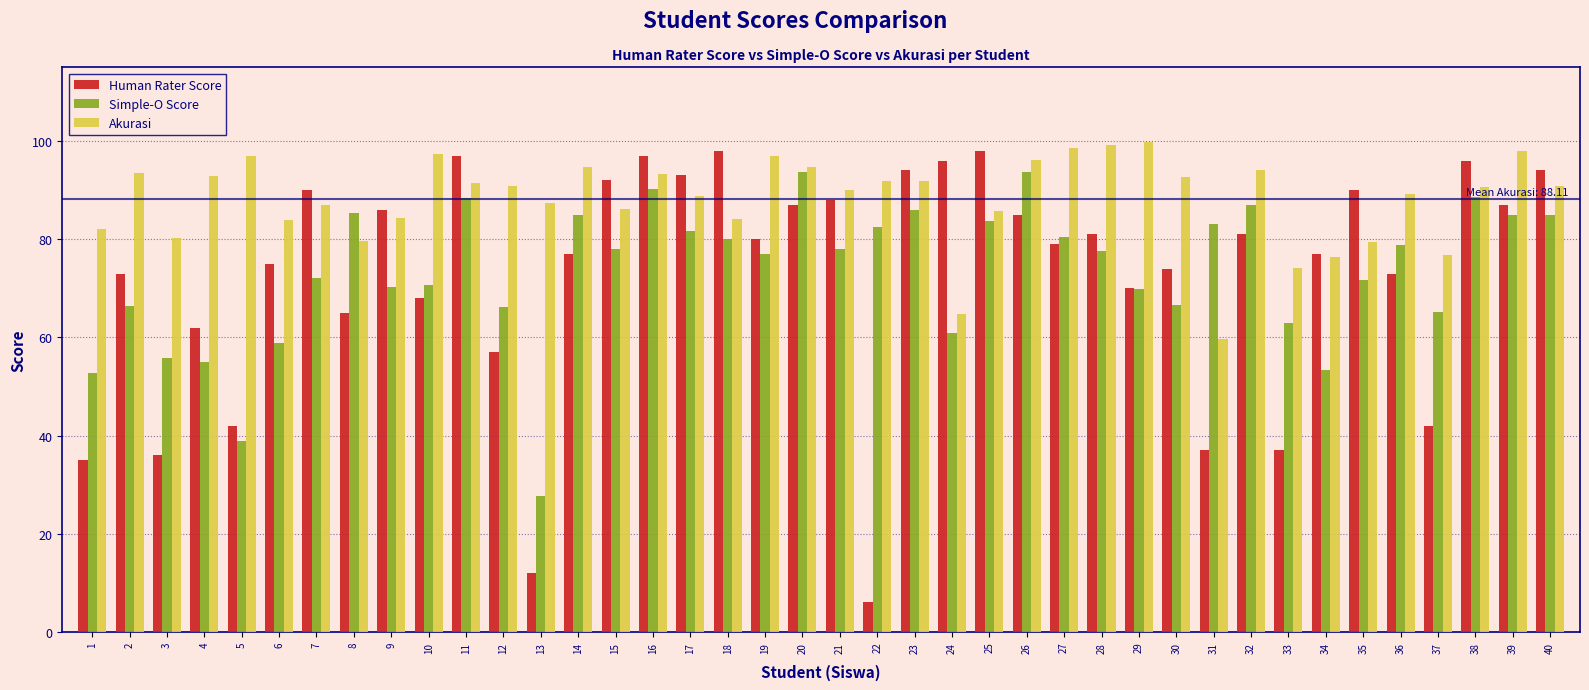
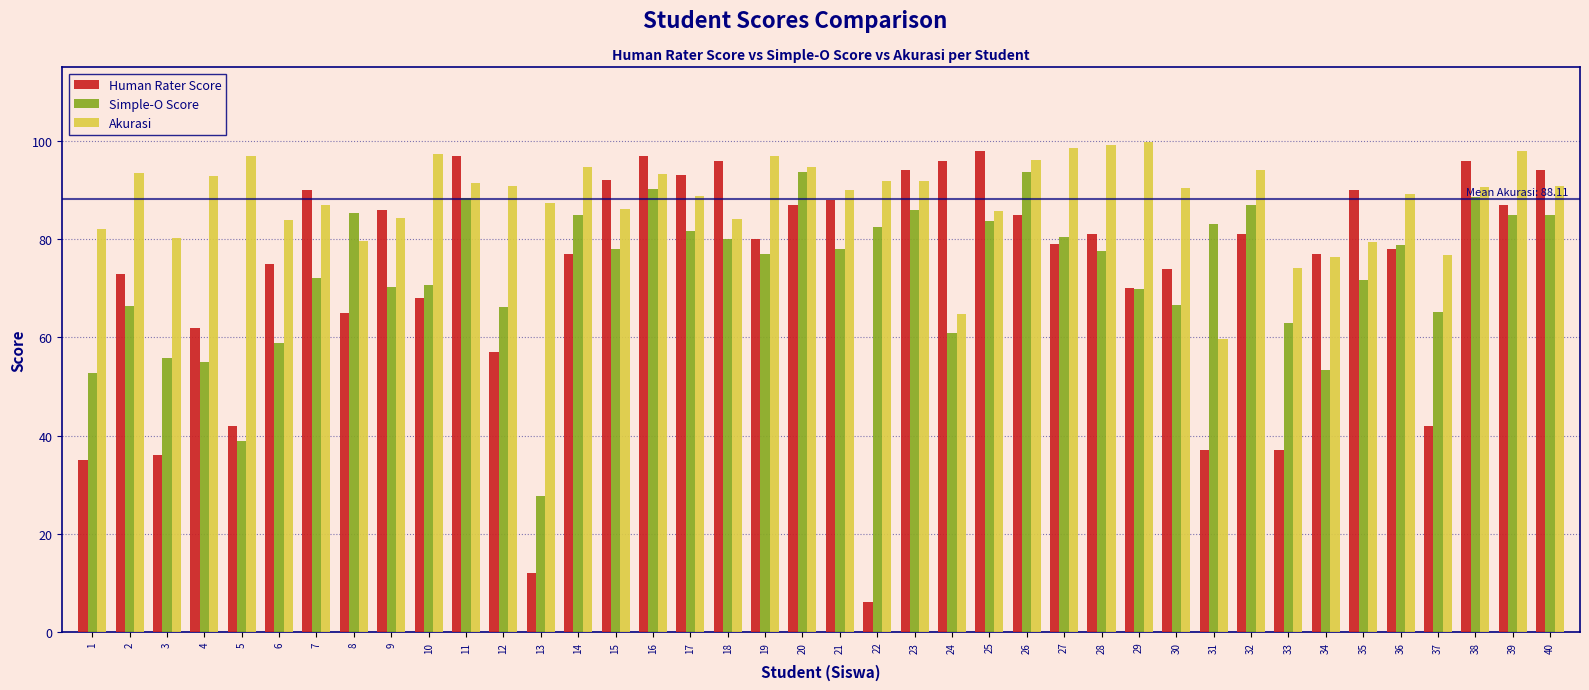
  {
    "Human Rater Score": {
      "1": 35,
      "2": 73,
      "3": 36,
      "4": 62,
      "5": 42,
      "6": 75,
      "7": 90,
      "8": 65,
      "9": 86,
      "10": 68,
      "11": 97,
      "12": 57,
      "13": 12,
      "14": 77,
      "15": 92,
      "16": 97,
      "17": 93,
-     "18": 98,
+     "18": 96,
      "19": 80,
      "20": 87,
      "21": 88,
      "22": 6,
      "23": 94,
      "24": 96,
      "25": 98,
      "26": 85,
      "27": 79,
      "28": 81,
      "29": 70,
      "30": 74,
      "31": 37,
      "32": 81,
      "33": 37,
      "34": 77,
      "35": 90,
-     "36": 73,
+     "36": 78,
      "37": 42,
      "38": 96,
      "39": 87,
      "40": 94
    },
    "Simple-O Score": {
      "1": 53,
      "2": 66,
      "3": 56,
      "4": 55,
      "5": 39,
      "6": 59,
      "7": 72,
      "8": 85,
      "9": 70,
      "10": 71,
      "11": 88,
      "12": 66,
      "13": 28,
      "14": 85,
      "15": 78,
      "16": 90,
      "17": 82,
      "18": 80,
      "19": 77,
      "20": 94,
      "21": 78,
      "22": 82,
      "23": 86,
      "24": 61,
      "25": 84,
      "26": 94,
      "27": 80,
      "28": 77,
      "29": 70,
      "30": 67,
      "31": 83,
      "32": 87,
      "33": 63,
      "34": 53,
      "35": 72,
      "36": 79,
      "37": 65,
      "38": 88,
      "39": 85,
      "40": 85
    },
    "Akurasi": {
      "1": 82,
      "2": 93,
      "3": 80,
      "4": 93,
      "5": 97,
      "6": 84,
      "7": 87,
      "8": 80,
      "9": 84,
      "10": 97,
      "11": 91,
      "12": 91,
      "13": 87,
      "14": 95,
      "15": 86,
      "16": 93,
      "17": 89,
      "18": 84,
      "19": 97,
      "20": 95,
      "21": 90,
      "22": 92,
      "23": 92,
      "24": 65,
      "25": 86,
      "26": 96,
      "27": 99,
      "28": 99,
      "29": 100,
-     "30": 93,
+     "30": 90,
      "31": 60,
      "32": 94,
      "33": 74,
      "34": 76,
      "35": 79,
      "36": 89,
      "37": 77,
      "38": 91,
      "40": 91
    }
  }
